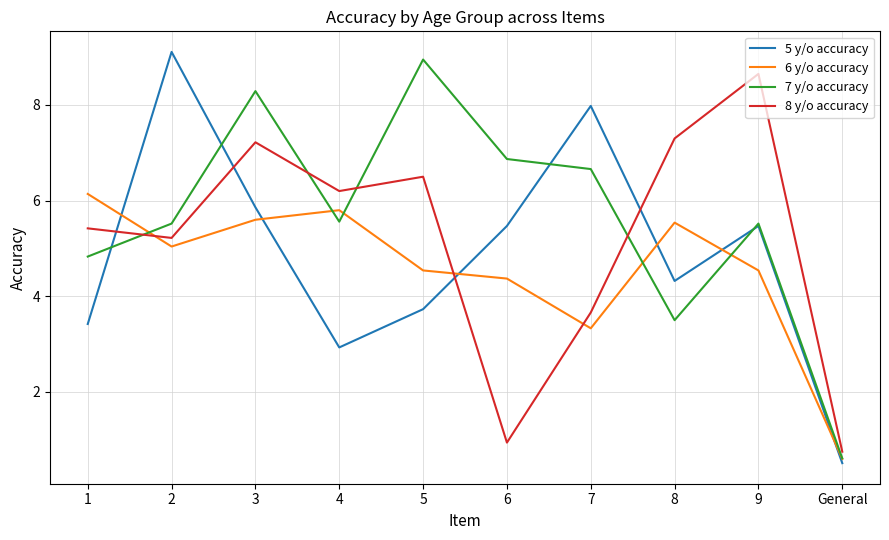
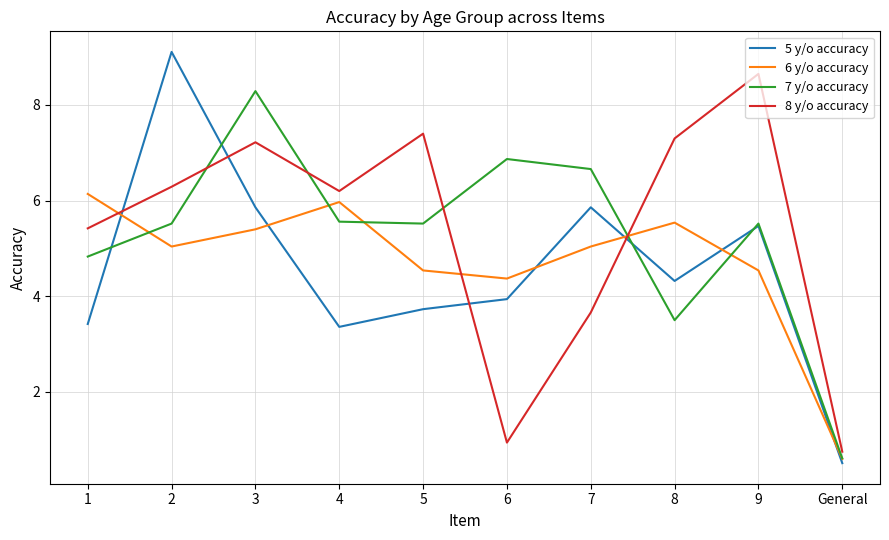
  {
    "5 y/o accuracy": {
      "1": 3.4,
      "2": 9.1,
      "3": 5.9,
-     "4": 2.9,
+     "4": 3.4,
      "5": 3.7,
-     "6": 5.5,
-     "7": 8.0,
+     "6": 3.9,
+     "7": 5.9,
      "8": 4.3,
      "General": 0.5
    },
    "6 y/o accuracy": {
      "1": 6.1,
      "2": 5.0,
-     "3": 5.6,
-     "4": 5.8,
+     "3": 5.4,
+     "4": 6.0,
      "5": 4.5,
      "6": 4.4,
-     "7": 3.3,
+     "7": 5.0,
      "8": 5.5,
      "9": 4.5
    },
    "7 y/o accuracy": {
      "1": 4.8,
      "2": 5.5,
      "3": 8.3,
      "4": 5.6,
-     "5": 9.0,
+     "5": 5.5,
      "6": 6.9,
      "7": 6.7,
      "8": 3.5
    },
    "8 y/o accuracy": {
      "1": 5.4,
-     "2": 5.2,
+     "2": 6.3,
      "3": 7.2,
      "4": 6.2,
-     "5": 6.5,
+     "5": 7.4,
      "6": 0.9,
      "7": 3.7,
      "8": 7.3,
      "General": 0.8
    }
  }
